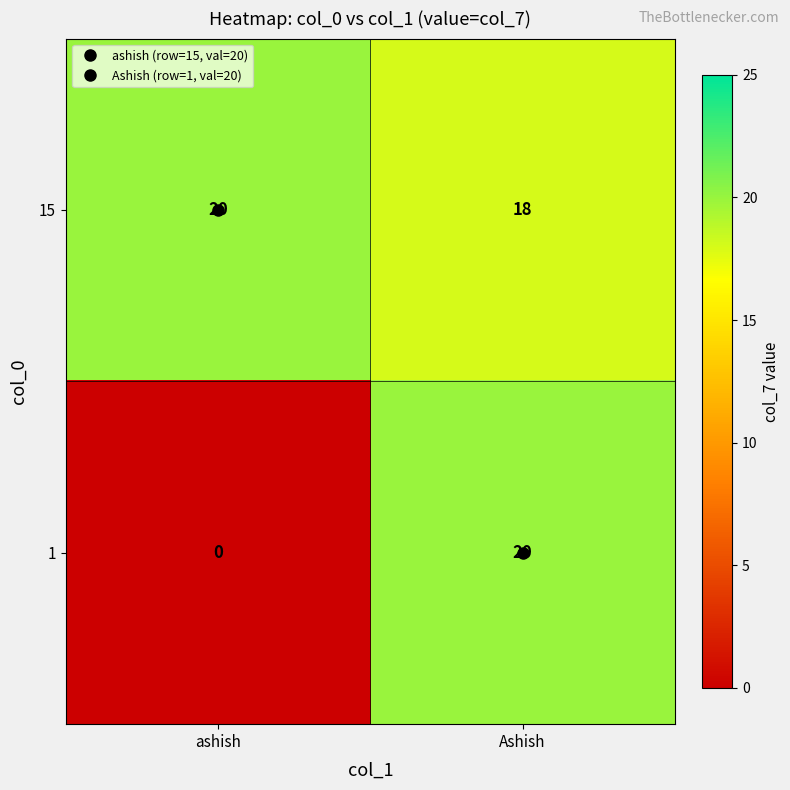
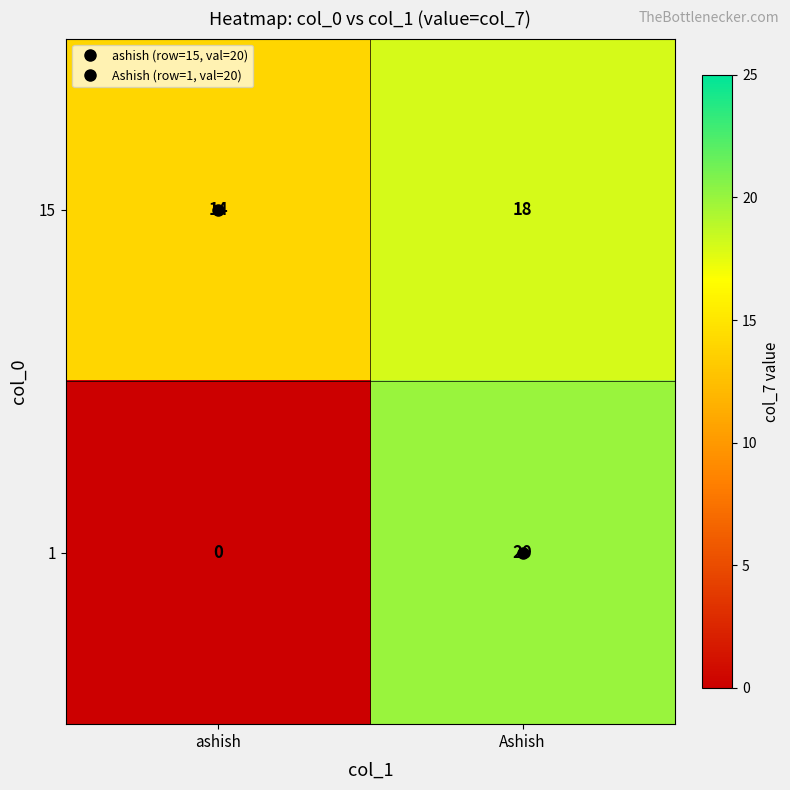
  {
    "15": {
-     "ashish": 20,
+     "ashish": 14,
      "Ashish": 18
    },
    "1": {
      "ashish": 0
    }
  }
